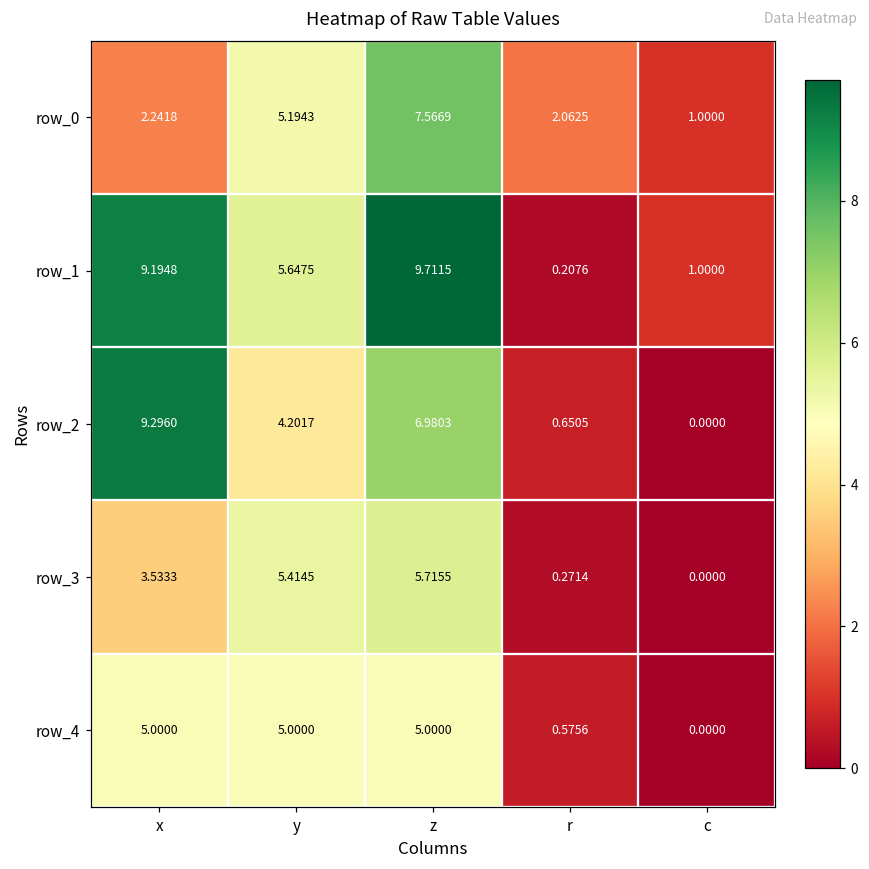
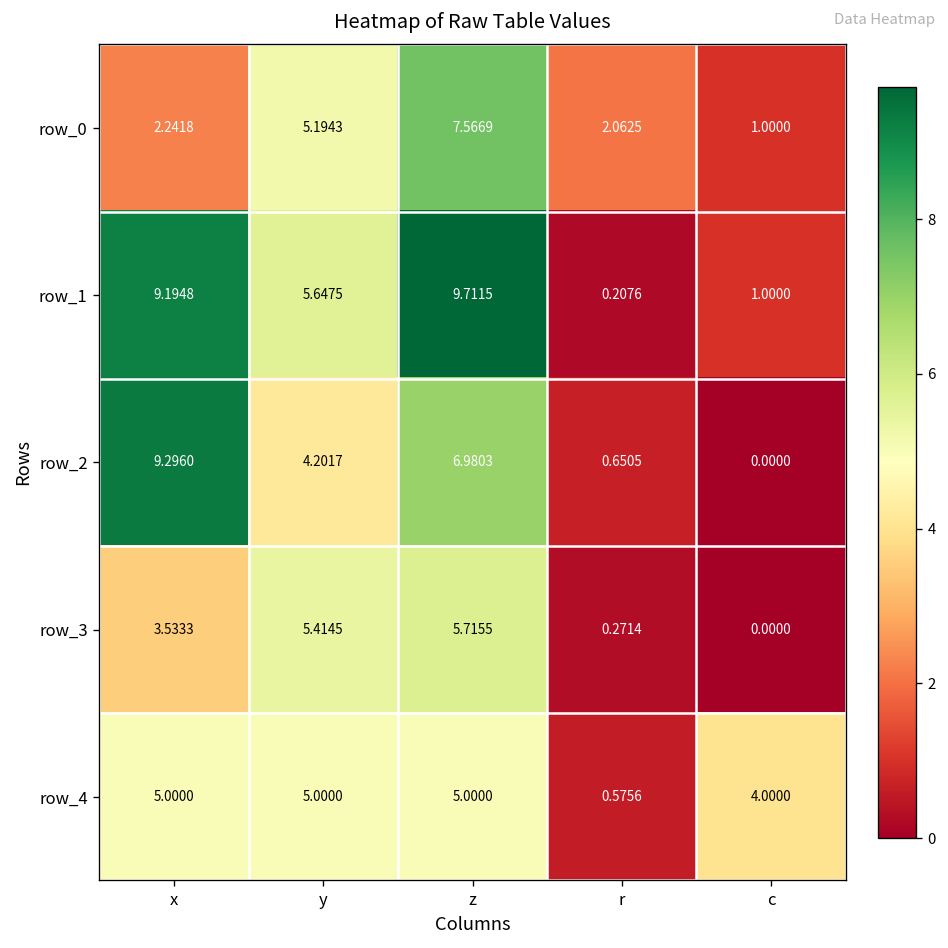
  {
    "row_0": {
      "x": 2.2418,
      "y": 5.1943,
      "z": 7.5669,
      "r": 2.0625,
      "c": 1.0000
    },
    "row_1": {
      "x": 9.1948,
      "y": 5.6475,
      "z": 9.7115,
      "r": 0.2076,
      "c": 1.0000
    },
    "row_2": {
      "x": 9.2960,
      "y": 4.2017,
      "z": 6.9803,
      "r": 0.6505,
      "c": 0.0000
    },
    "row_3": {
      "x": 3.5333,
      "y": 5.4145,
      "z": 5.7155,
      "r": 0.2714,
      "c": 0.0000
    },
    "row_4": {
      "x": 5.0000,
      "y": 5.0000,
      "z": 5.0000,
      "r": 0.5756,
-     "c": 0.0000
+     "c": 4.0000
    }
  }
